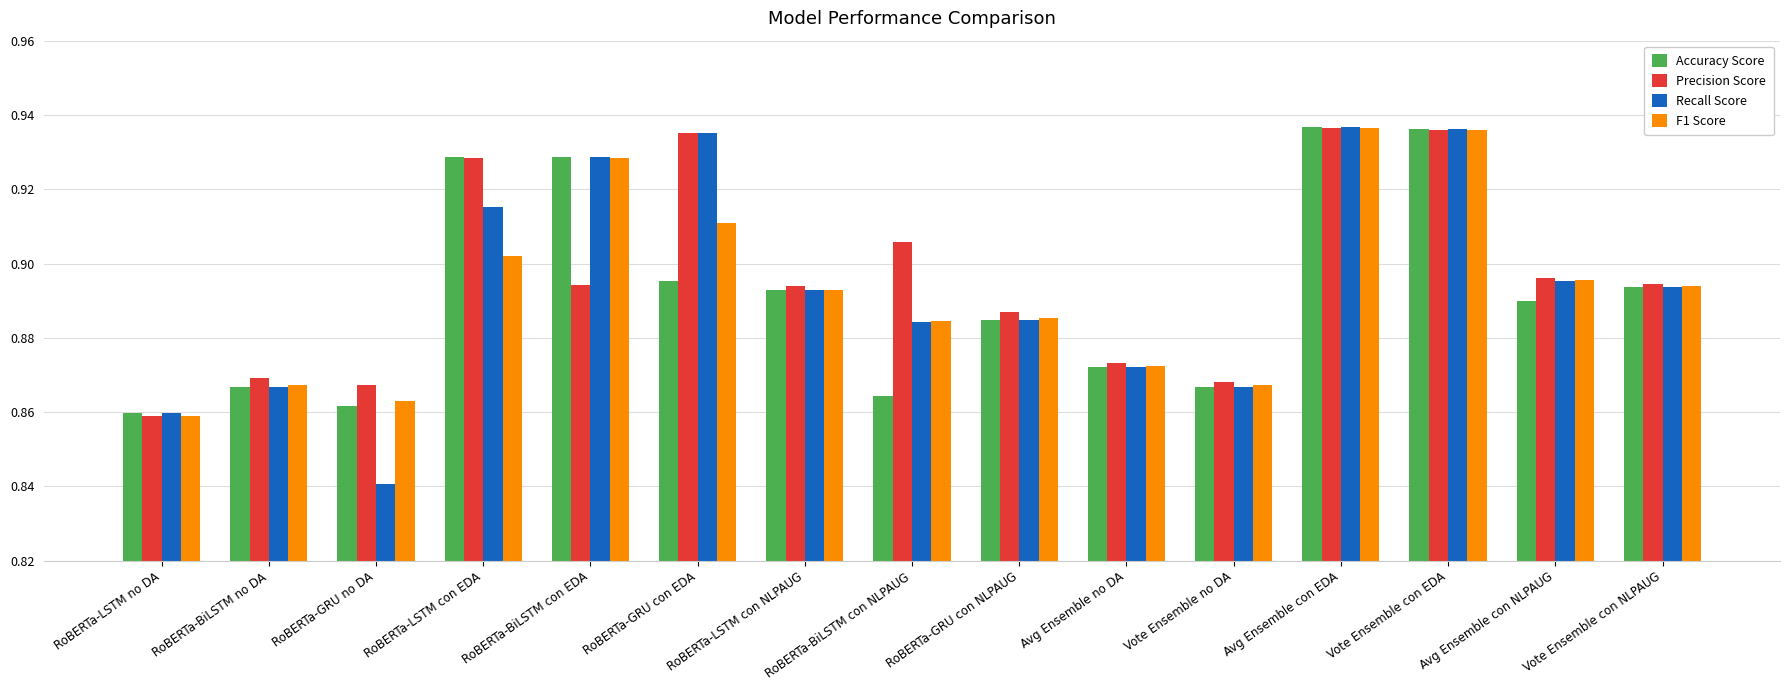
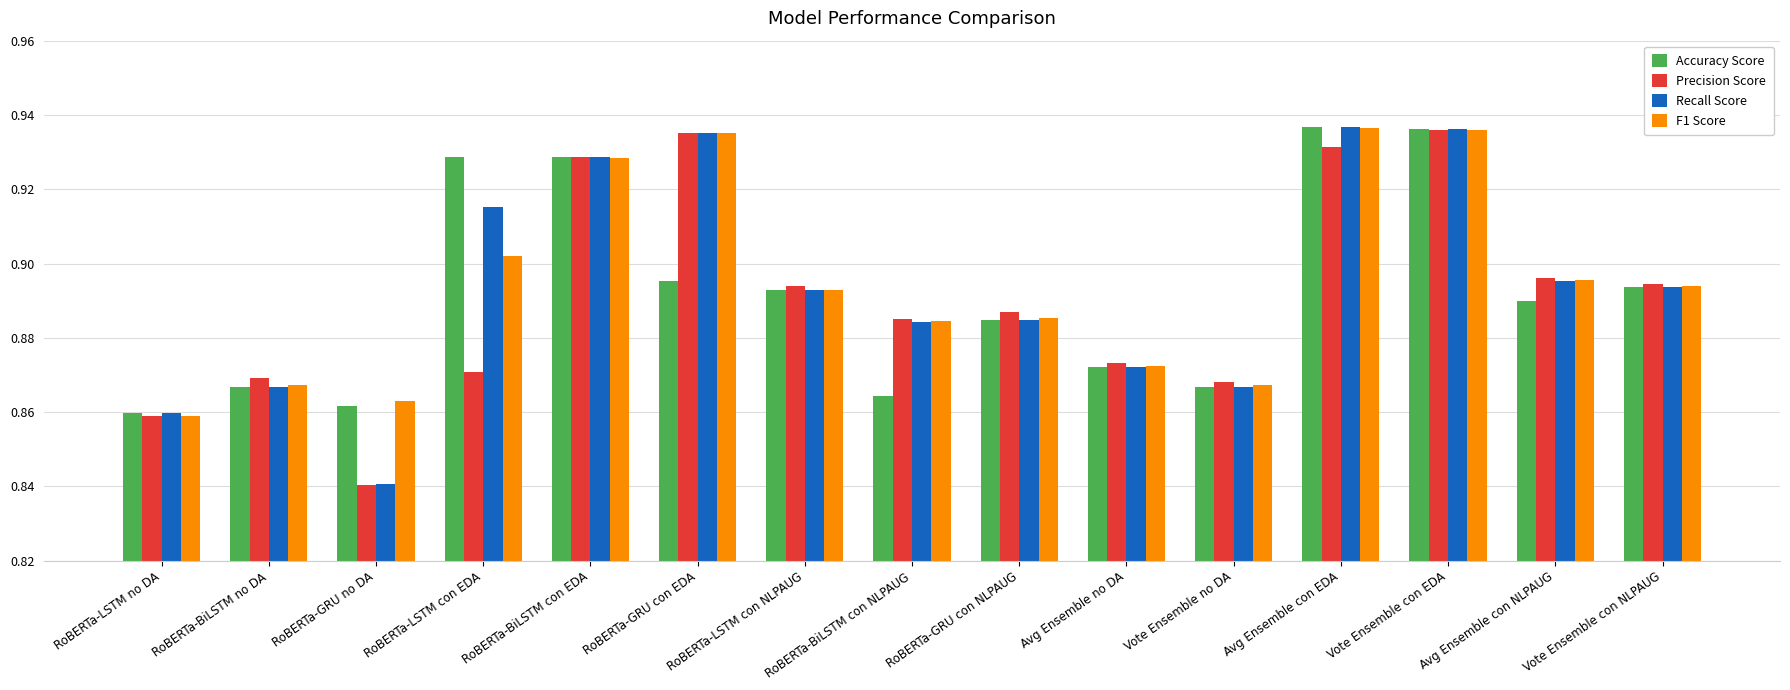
  {
    "Accuracy Score": {
      "RoBERTa-LSTM no DA": 0.860,
      "RoBERTa-BiLSTM no DA": 0.867,
      "RoBERTa-GRU no DA": 0.862,
      "RoBERTa-LSTM con EDA": 0.929,
      "RoBERTa-BiLSTM con EDA": 0.929,
      "RoBERTa-GRU con EDA": 0.895,
      "RoBERTa-LSTM con NLPAUG": 0.893,
      "RoBERTa-BiLSTM con NLPAUG": 0.864,
      "RoBERTa-GRU con NLPAUG": 0.885,
      "Avg Ensemble no DA": 0.872,
      "Vote Ensemble no DA": 0.867,
      "Avg Ensemble con EDA": 0.937,
      "Vote Ensemble con EDA": 0.936,
      "Avg Ensemble con NLPAUG": 0.890,
      "Vote Ensemble con NLPAUG": 0.894
    },
    "Precision Score": {
      "RoBERTa-LSTM no DA": 0.859,
      "RoBERTa-BiLSTM no DA": 0.869,
-     "RoBERTa-GRU no DA": 0.867,
-     "RoBERTa-LSTM con EDA": 0.928,
-     "RoBERTa-BiLSTM con EDA": 0.894,
+     "RoBERTa-GRU no DA": 0.841,
+     "RoBERTa-LSTM con EDA": 0.871,
+     "RoBERTa-BiLSTM con EDA": 0.929,
      "RoBERTa-GRU con EDA": 0.935,
      "RoBERTa-LSTM con NLPAUG": 0.894,
-     "RoBERTa-BiLSTM con NLPAUG": 0.906,
+     "RoBERTa-BiLSTM con NLPAUG": 0.885,
      "RoBERTa-GRU con NLPAUG": 0.887,
      "Avg Ensemble no DA": 0.873,
      "Vote Ensemble no DA": 0.868,
-     "Avg Ensemble con EDA": 0.937,
+     "Avg Ensemble con EDA": 0.932,
      "Vote Ensemble con EDA": 0.936,
      "Avg Ensemble con NLPAUG": 0.896,
      "Vote Ensemble con NLPAUG": 0.895
    },
    "Recall Score": {
      "RoBERTa-LSTM no DA": 0.860,
      "RoBERTa-BiLSTM no DA": 0.867,
      "RoBERTa-GRU no DA": 0.841,
      "RoBERTa-LSTM con EDA": 0.915,
      "RoBERTa-BiLSTM con EDA": 0.929,
      "RoBERTa-GRU con EDA": 0.935,
      "RoBERTa-LSTM con NLPAUG": 0.893,
      "RoBERTa-BiLSTM con NLPAUG": 0.884,
      "RoBERTa-GRU con NLPAUG": 0.885,
      "Avg Ensemble no DA": 0.872,
      "Vote Ensemble no DA": 0.867,
      "Avg Ensemble con EDA": 0.937,
      "Vote Ensemble con EDA": 0.936,
      "Avg Ensemble con NLPAUG": 0.895,
      "Vote Ensemble con NLPAUG": 0.894
    },
    "F1 Score": {
      "RoBERTa-LSTM no DA": 0.859,
      "RoBERTa-BiLSTM no DA": 0.867,
      "RoBERTa-GRU no DA": 0.863,
      "RoBERTa-LSTM con EDA": 0.902,
      "RoBERTa-BiLSTM con EDA": 0.929,
-     "RoBERTa-GRU con EDA": 0.911,
+     "RoBERTa-GRU con EDA": 0.935,
      "RoBERTa-LSTM con NLPAUG": 0.893,
      "RoBERTa-BiLSTM con NLPAUG": 0.885,
      "RoBERTa-GRU con NLPAUG": 0.885,
      "Avg Ensemble no DA": 0.872,
      "Vote Ensemble no DA": 0.867,
      "Avg Ensemble con EDA": 0.937,
      "Vote Ensemble con EDA": 0.936,
      "Avg Ensemble con NLPAUG": 0.895,
      "Vote Ensemble con NLPAUG": 0.894
    }
  }
